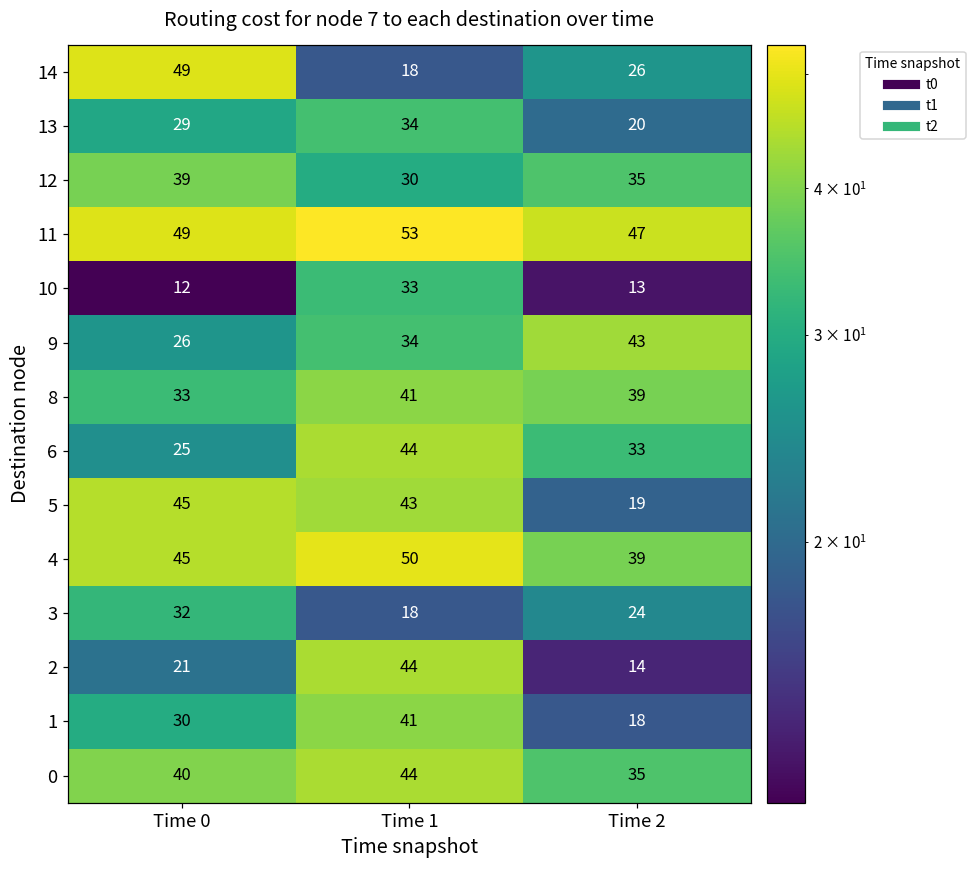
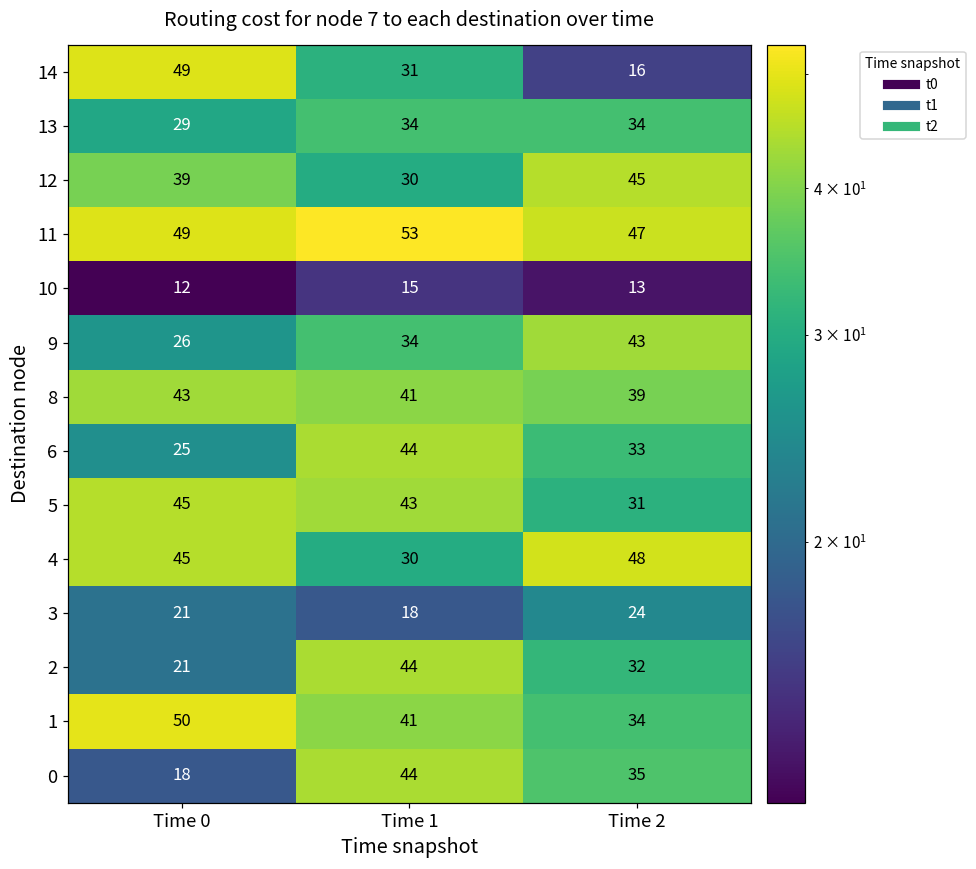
  {
    "14": {
      "Time 0": 49,
-     "Time 1": 18,
-     "Time 2": 26
+     "Time 1": 31,
+     "Time 2": 16
    },
    "13": {
      "Time 0": 29,
      "Time 1": 34,
-     "Time 2": 20
+     "Time 2": 34
    },
    "12": {
      "Time 0": 39,
      "Time 1": 30,
-     "Time 2": 35
+     "Time 2": 45
    },
    "11": {
      "Time 0": 49,
      "Time 1": 53,
      "Time 2": 47
    },
    "10": {
      "Time 0": 12,
-     "Time 1": 33,
+     "Time 1": 15,
      "Time 2": 13
    },
    "9": {
      "Time 0": 26,
      "Time 1": 34,
      "Time 2": 43
    },
    "8": {
-     "Time 0": 33,
+     "Time 0": 43,
      "Time 1": 41,
      "Time 2": 39
    },
    "6": {
      "Time 0": 25,
      "Time 1": 44,
      "Time 2": 33
    },
    "5": {
      "Time 0": 45,
      "Time 1": 43,
-     "Time 2": 19
+     "Time 2": 31
    },
    "4": {
      "Time 0": 45,
-     "Time 1": 50,
-     "Time 2": 39
+     "Time 1": 30,
+     "Time 2": 48
    },
    "3": {
-     "Time 0": 32,
+     "Time 0": 21,
      "Time 1": 18,
      "Time 2": 24
    },
    "2": {
      "Time 0": 21,
      "Time 1": 44,
-     "Time 2": 14
+     "Time 2": 32
    },
    "1": {
-     "Time 0": 30,
+     "Time 0": 50,
      "Time 1": 41,
-     "Time 2": 18
+     "Time 2": 34
    },
    "0": {
-     "Time 0": 40,
+     "Time 0": 18,
      "Time 1": 44,
      "Time 2": 35
    }
  }
